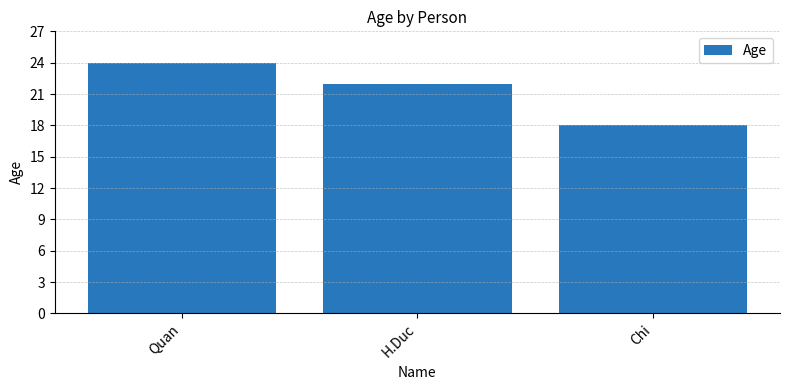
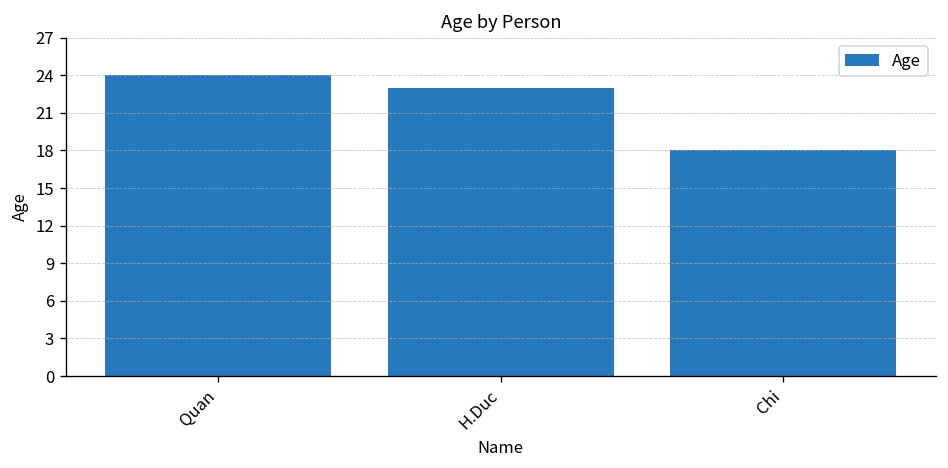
  {
    "Quan": 24,
-   "H.Duc": 22,
+   "H.Duc": 23,
    "Chi": 18
  }
